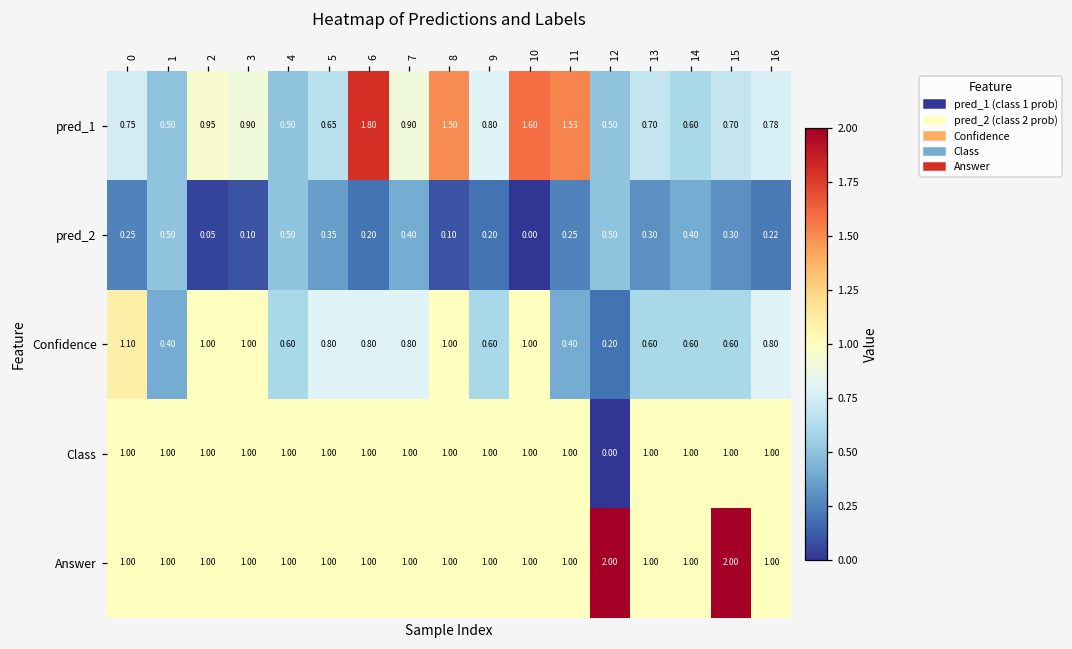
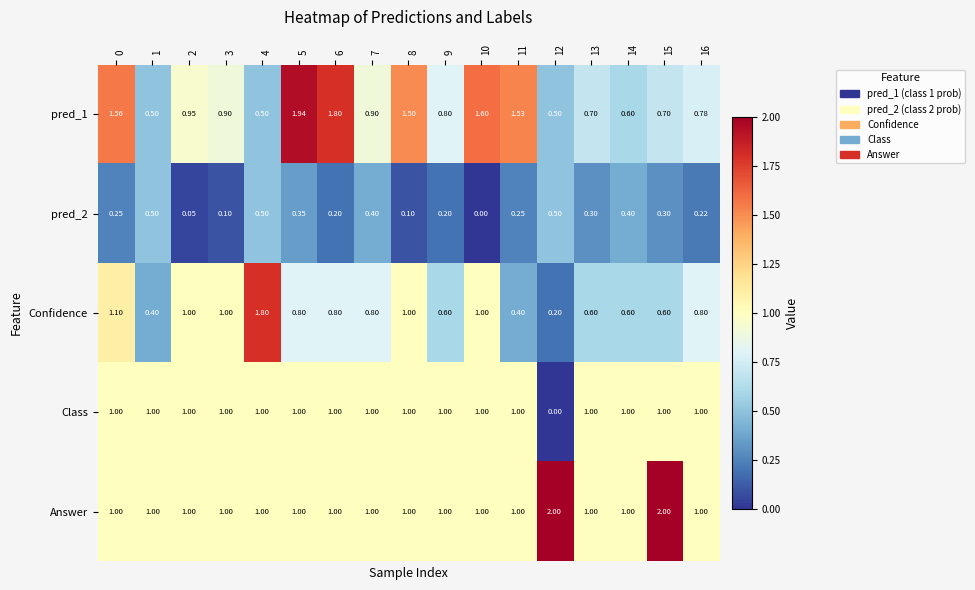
  {
    "pred_1": {
-     "0": 0.75,
+     "0": 1.56,
      "1": 0.50,
      "2": 0.95,
      "3": 0.90,
      "4": 0.50,
-     "5": 0.65,
+     "5": 1.94,
      "6": 1.80,
      "7": 0.90,
      "8": 1.50,
      "9": 0.80,
      "10": 1.60,
      "11": 1.53,
      "12": 0.50,
      "13": 0.70,
      "14": 0.60,
      "15": 0.70,
      "16": 0.78
    },
    "pred_2": {
      "0": 0.25,
      "1": 0.50,
      "2": 0.05,
      "3": 0.10,
      "4": 0.50,
      "5": 0.35,
      "6": 0.20,
      "7": 0.40,
      "8": 0.10,
      "9": 0.20,
      "10": 0.00,
      "11": 0.25,
      "12": 0.50,
      "13": 0.30,
      "14": 0.40,
      "15": 0.30,
      "16": 0.22
    },
    "Confidence": {
      "0": 1.10,
      "1": 0.40,
      "2": 1.00,
      "3": 1.00,
-     "4": 0.60,
+     "4": 1.80,
      "5": 0.80,
      "6": 0.80,
      "7": 0.80,
      "8": 1.00,
      "9": 0.60,
      "10": 1.00,
      "11": 0.40,
      "12": 0.20,
      "13": 0.60,
      "14": 0.60,
      "15": 0.60,
      "16": 0.80
    },
    "Class": {
      "0": 1.00,
      "1": 1.00,
      "2": 1.00,
      "3": 1.00,
      "4": 1.00,
      "5": 1.00,
      "6": 1.00,
      "7": 1.00,
      "8": 1.00,
      "9": 1.00,
      "10": 1.00,
      "11": 1.00,
      "12": 0.00,
      "13": 1.00,
      "14": 1.00,
      "15": 1.00,
      "16": 1.00
    },
    "Answer": {
      "0": 1.00,
      "1": 1.00,
      "2": 1.00,
      "3": 1.00,
      "4": 1.00,
      "5": 1.00,
      "6": 1.00,
      "7": 1.00,
      "8": 1.00,
      "9": 1.00,
      "10": 1.00,
      "11": 1.00,
      "12": 2.00,
      "13": 1.00,
      "14": 1.00,
      "15": 2.00,
      "16": 1.00
    }
  }
